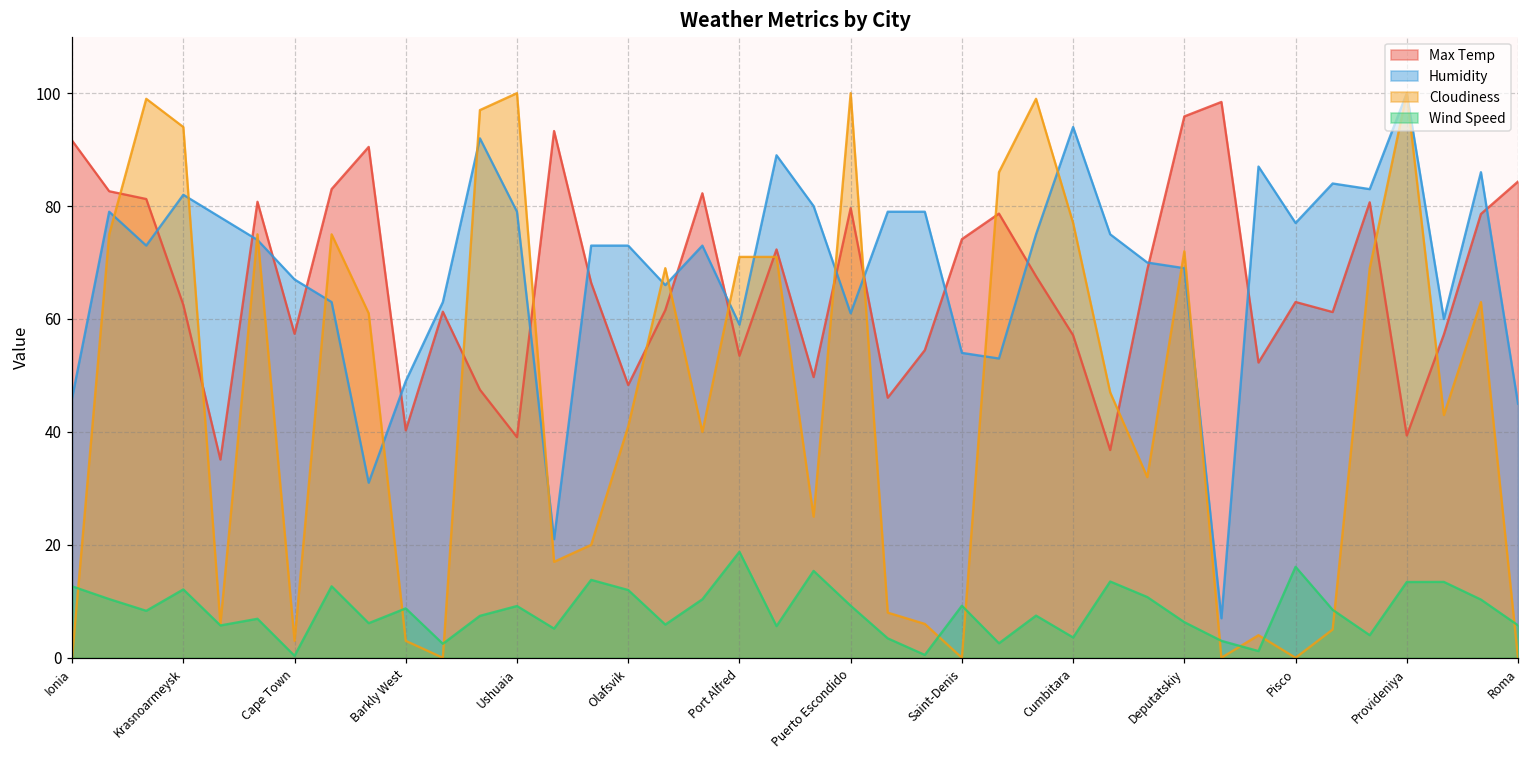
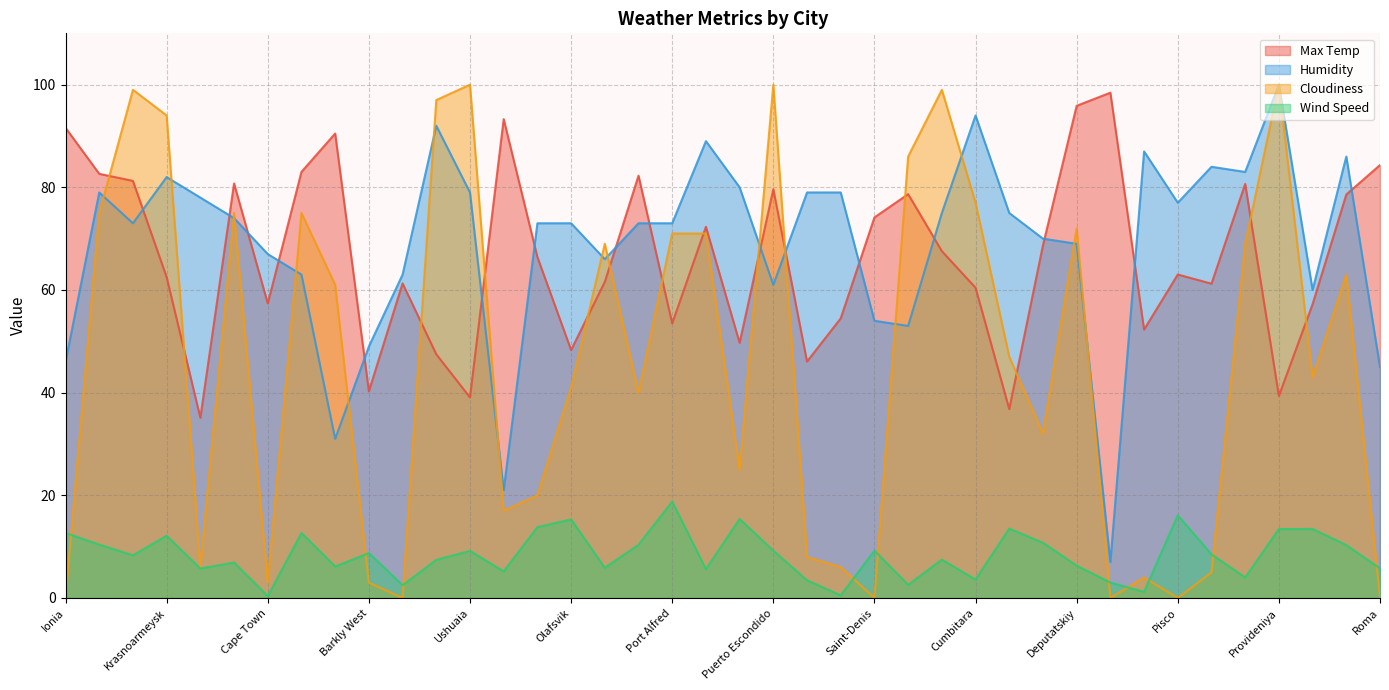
  {
    "Max Temp": {
      "Ionia": 92,
      "Krasnoarmeysk": 63,
      "Cape Town": 57,
      "Barkly West": 40,
      "Ushuaia": 39,
      "Olafsvik": 48,
      "Port Alfred": 53,
      "Puerto Escondido": 80,
      "Saint-Denis": 74,
-     "Cumbitara": 57,
+     "Cumbitara": 60,
      "Deputatskiy": 96,
      "Pisco": 63,
      "Provideniya": 39,
      "Roma": 84
    },
    "Humidity": {
      "Ionia": 46,
      "Krasnoarmeysk": 82,
      "Cape Town": 67,
      "Barkly West": 49,
      "Ushuaia": 79,
      "Olafsvik": 73,
-     "Port Alfred": 59,
+     "Port Alfred": 73,
      "Puerto Escondido": 61,
      "Saint-Denis": 54,
      "Cumbitara": 94,
      "Deputatskiy": 69,
      "Pisco": 77,
      "Roma": 45
    },
    "Cloudiness": {
      "Ionia": 0,
      "Krasnoarmeysk": 94,
      "Cape Town": 3,
      "Barkly West": 3,
      "Ushuaia": 100,
      "Olafsvik": 41,
      "Port Alfred": 71,
      "Puerto Escondido": 100,
      "Saint-Denis": 0,
      "Cumbitara": 77,
      "Deputatskiy": 72,
      "Pisco": 0,
      "Roma": 0
    },
    "Wind Speed": {
      "Ionia": 13,
      "Krasnoarmeysk": 12,
      "Cape Town": 0,
      "Barkly West": 9,
      "Ushuaia": 9,
-     "Olafsvik": 12,
+     "Olafsvik": 15,
      "Port Alfred": 19,
      "Puerto Escondido": 9,
      "Saint-Denis": 9,
      "Cumbitara": 4,
      "Deputatskiy": 6,
      "Pisco": 16,
      "Provideniya": 13,
      "Roma": 6
    }
  }
